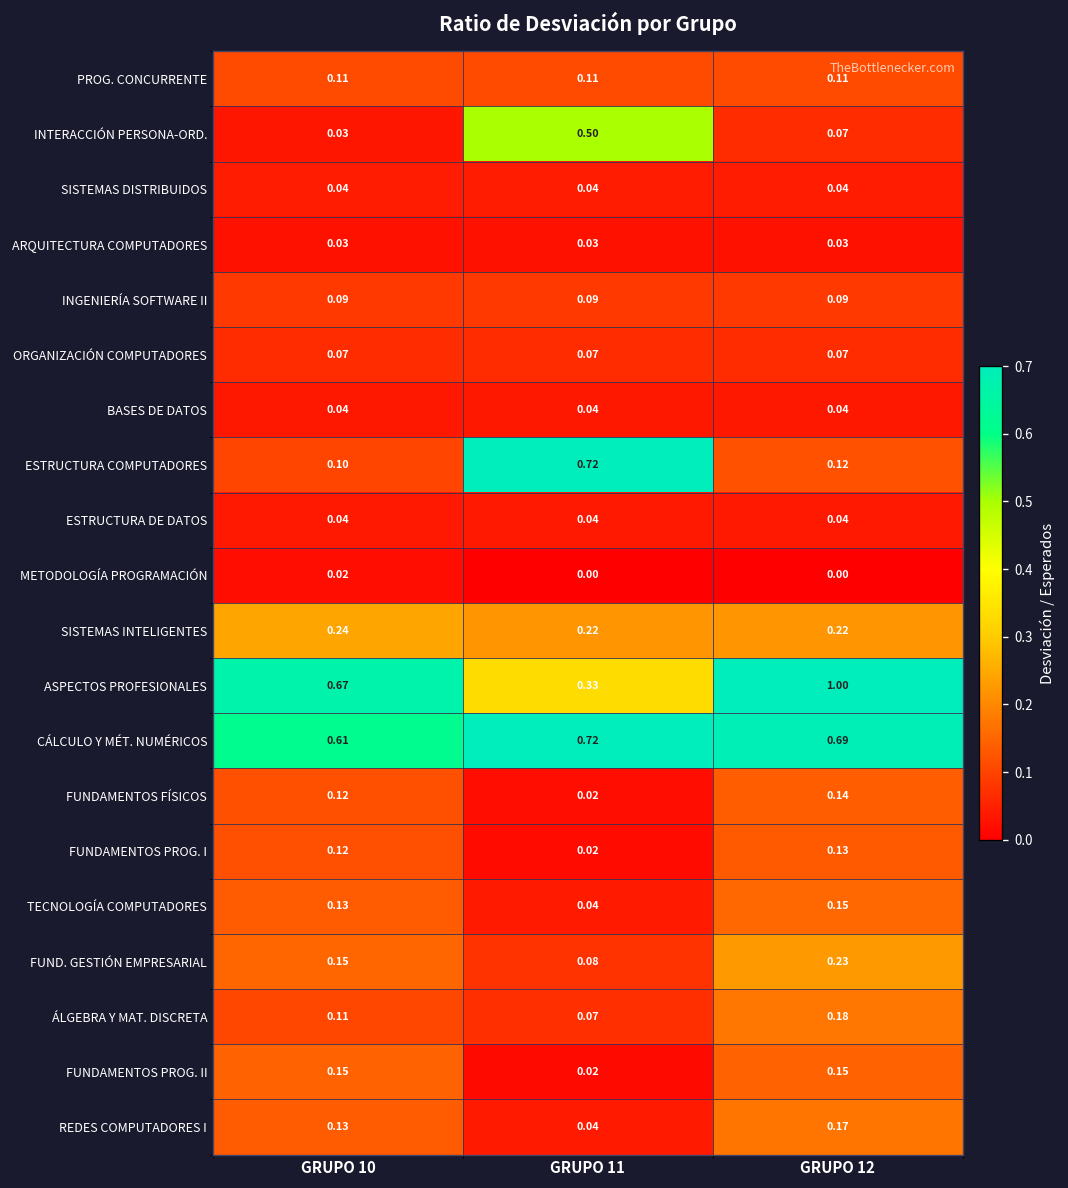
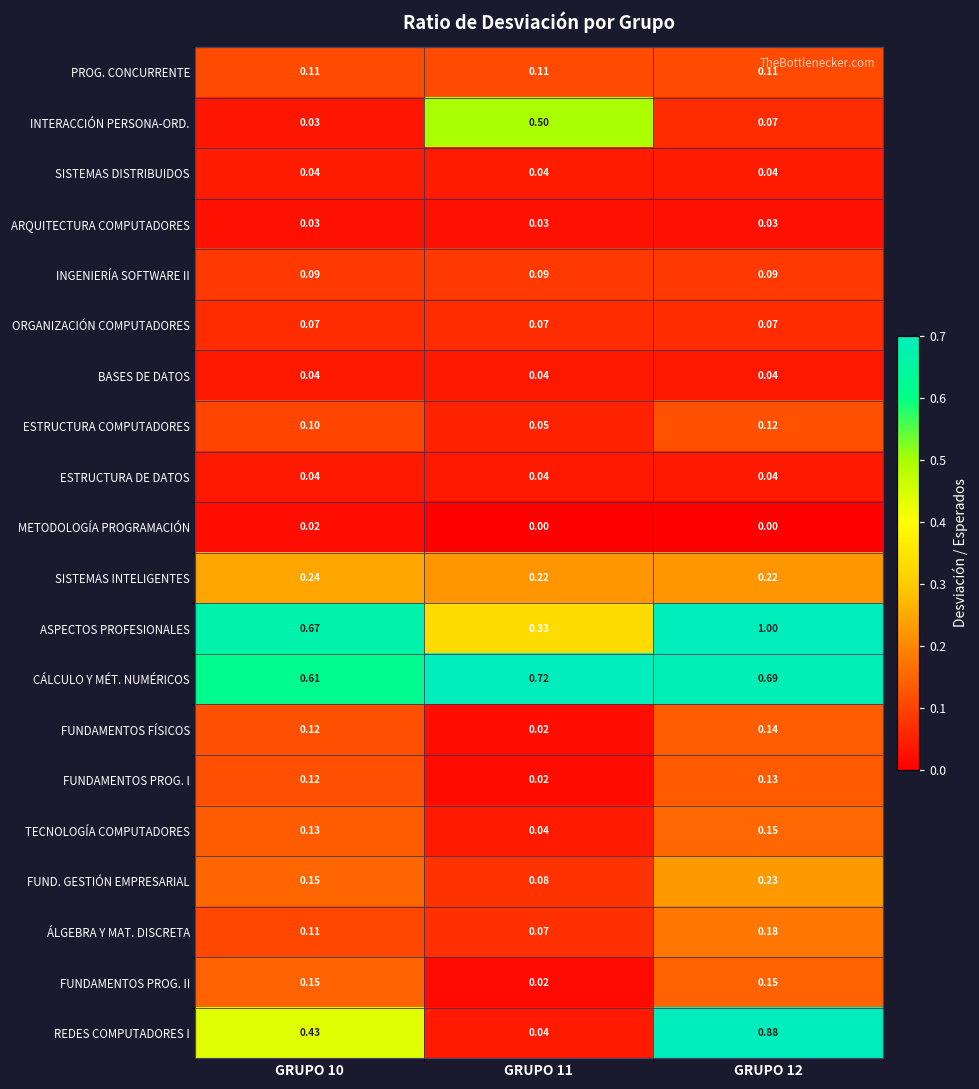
  {
    "PROG. CONCURRENTE": {
      "GRUPO 10": 0.11,
      "GRUPO 11": 0.11
    },
    "INTERACCIÓN PERSONA-ORD.": {
      "GRUPO 10": 0.03,
      "GRUPO 11": 0.50,
      "GRUPO 12": 0.07
    },
    "SISTEMAS DISTRIBUIDOS": {
      "GRUPO 10": 0.04,
      "GRUPO 11": 0.04,
      "GRUPO 12": 0.04
    },
    "ARQUITECTURA COMPUTADORES": {
      "GRUPO 10": 0.03,
      "GRUPO 11": 0.03,
      "GRUPO 12": 0.03
    },
    "INGENIERÍA SOFTWARE II": {
      "GRUPO 10": 0.09,
      "GRUPO 11": 0.09,
      "GRUPO 12": 0.09
    },
    "ORGANIZACIÓN COMPUTADORES": {
      "GRUPO 10": 0.07,
      "GRUPO 11": 0.07,
      "GRUPO 12": 0.07
    },
    "BASES DE DATOS": {
      "GRUPO 10": 0.04,
      "GRUPO 11": 0.04,
      "GRUPO 12": 0.04
    },
    "ESTRUCTURA COMPUTADORES": {
      "GRUPO 10": 0.10,
-     "GRUPO 11": 0.72,
+     "GRUPO 11": 0.05,
      "GRUPO 12": 0.12
    },
    "ESTRUCTURA DE DATOS": {
      "GRUPO 10": 0.04,
      "GRUPO 11": 0.04,
      "GRUPO 12": 0.04
    },
    "METODOLOGÍA PROGRAMACIÓN": {
      "GRUPO 10": 0.02,
      "GRUPO 11": 0.00,
      "GRUPO 12": 0.00
    },
    "SISTEMAS INTELIGENTES": {
      "GRUPO 10": 0.24,
      "GRUPO 11": 0.22,
      "GRUPO 12": 0.22
    },
    "ASPECTOS PROFESIONALES": {
      "GRUPO 10": 0.67,
      "GRUPO 11": 0.33,
      "GRUPO 12": 1.00
    },
    "CÁLCULO Y MÉT. NUMÉRICOS": {
      "GRUPO 10": 0.61,
      "GRUPO 11": 0.72,
      "GRUPO 12": 0.69
    },
    "FUNDAMENTOS FÍSICOS": {
      "GRUPO 10": 0.12,
      "GRUPO 11": 0.02,
      "GRUPO 12": 0.14
    },
    "FUNDAMENTOS PROG. I": {
      "GRUPO 10": 0.12,
      "GRUPO 11": 0.02,
      "GRUPO 12": 0.13
    },
    "TECNOLOGÍA COMPUTADORES": {
      "GRUPO 10": 0.13,
      "GRUPO 11": 0.04,
      "GRUPO 12": 0.15
    },
    "FUND. GESTIÓN EMPRESARIAL": {
      "GRUPO 10": 0.15,
      "GRUPO 11": 0.08,
      "GRUPO 12": 0.23
    },
    "ÁLGEBRA Y MAT. DISCRETA": {
      "GRUPO 10": 0.11,
      "GRUPO 11": 0.07,
      "GRUPO 12": 0.18
    },
    "FUNDAMENTOS PROG. II": {
      "GRUPO 10": 0.15,
      "GRUPO 11": 0.02,
      "GRUPO 12": 0.15
    },
    "REDES COMPUTADORES I": {
-     "GRUPO 10": 0.13,
+     "GRUPO 10": 0.43,
      "GRUPO 11": 0.04,
-     "GRUPO 12": 0.17
+     "GRUPO 12": 0.88
    }
  }
